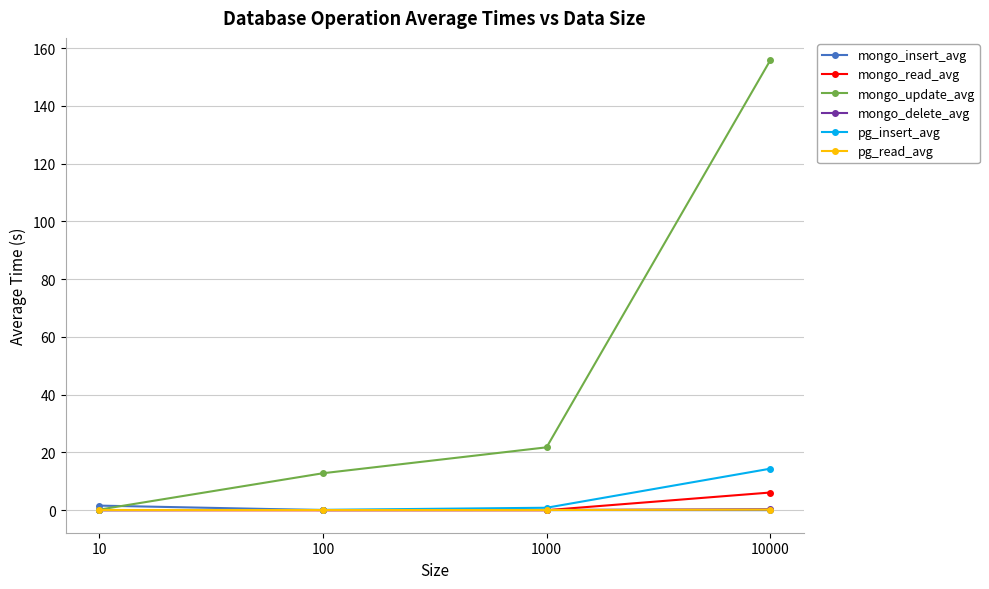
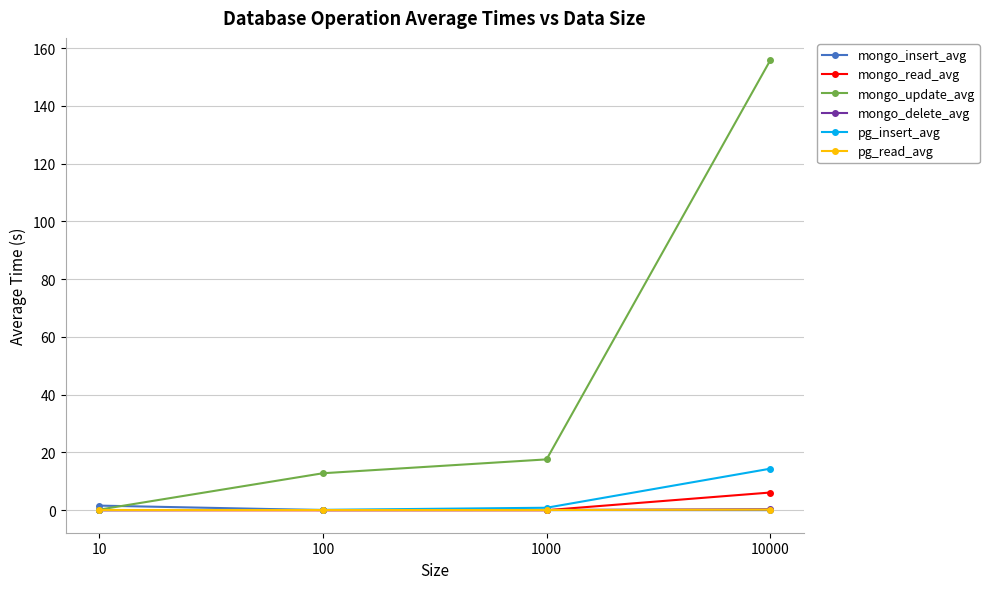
  {
    "mongo_insert_avg": {
      "10": 2
    },
    "mongo_read_avg": {
      "10000": 6
    },
    "mongo_update_avg": {
      "100": 13,
-     "1000": 22,
+     "1000": 18,
      "10000": 156
    },
    "pg_insert_avg": {
      "10000": 14
    }
  }
